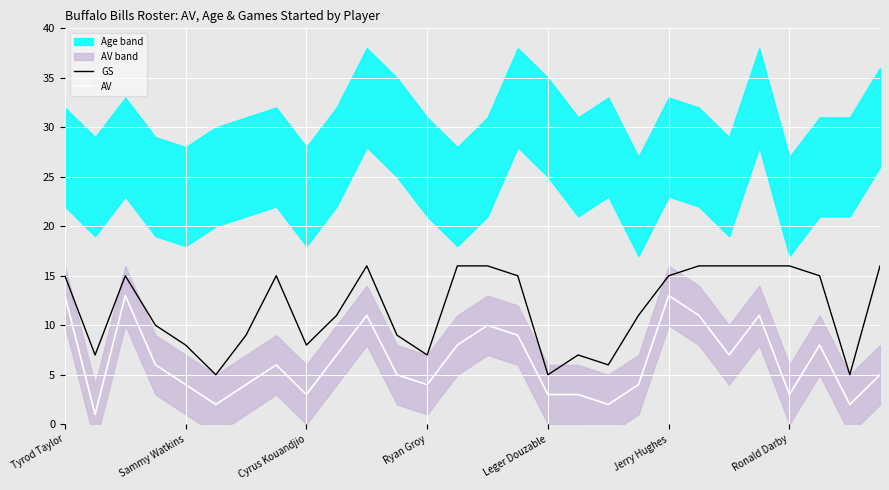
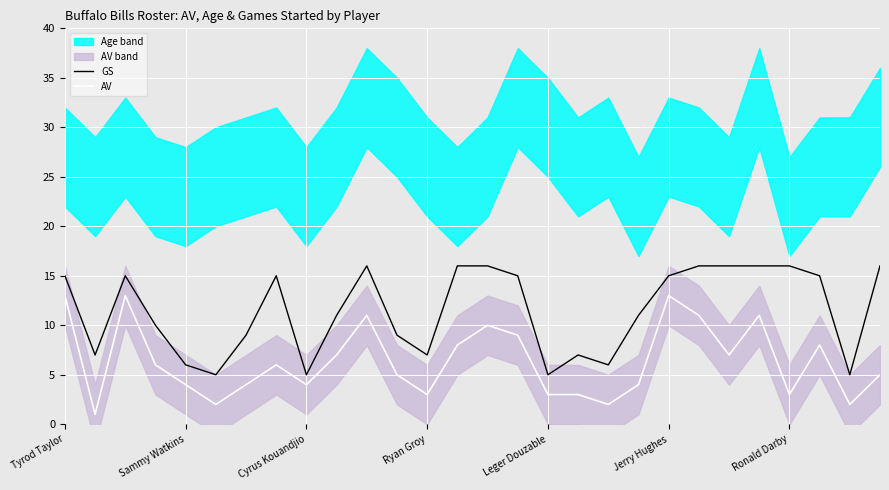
  {
    "GS": {
      "Tyrod Taylor": 15,
-     "Sammy Watkins": 8,
-     "Cyrus Kouandjio": 8,
+     "Sammy Watkins": 6,
+     "Cyrus Kouandjio": 5,
      "Leger Douzable": 5,
      "Jerry Hughes": 15,
      "Ronald Darby": 16
    },
    "AV": {
      "Tyrod Taylor": 13,
      "Sammy Watkins": 4,
-     "Cyrus Kouandjio": 3,
-     "Ryan Groy": 4,
+     "Cyrus Kouandjio": 4,
+     "Ryan Groy": 3,
      "Leger Douzable": 3,
      "Jerry Hughes": 13,
      "Ronald Darby": 3
    },
    "AV band": {
      "Leger Douzable": 6,
      "Ronald Darby": 6
    }
  }
